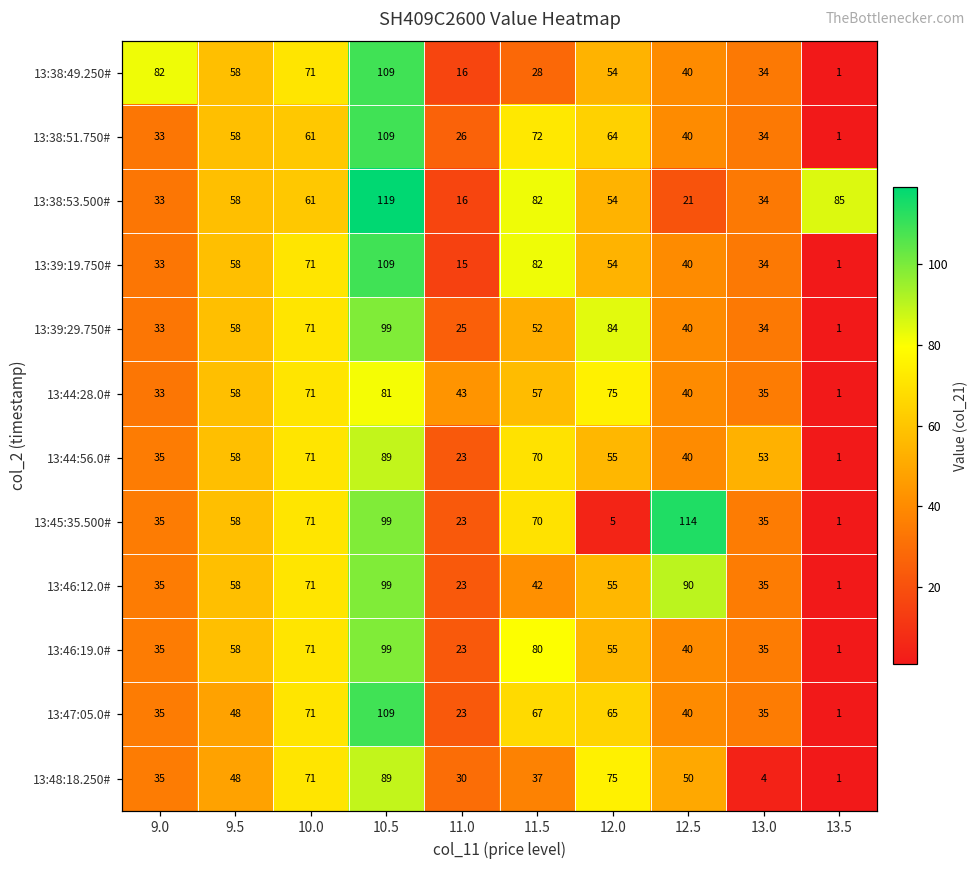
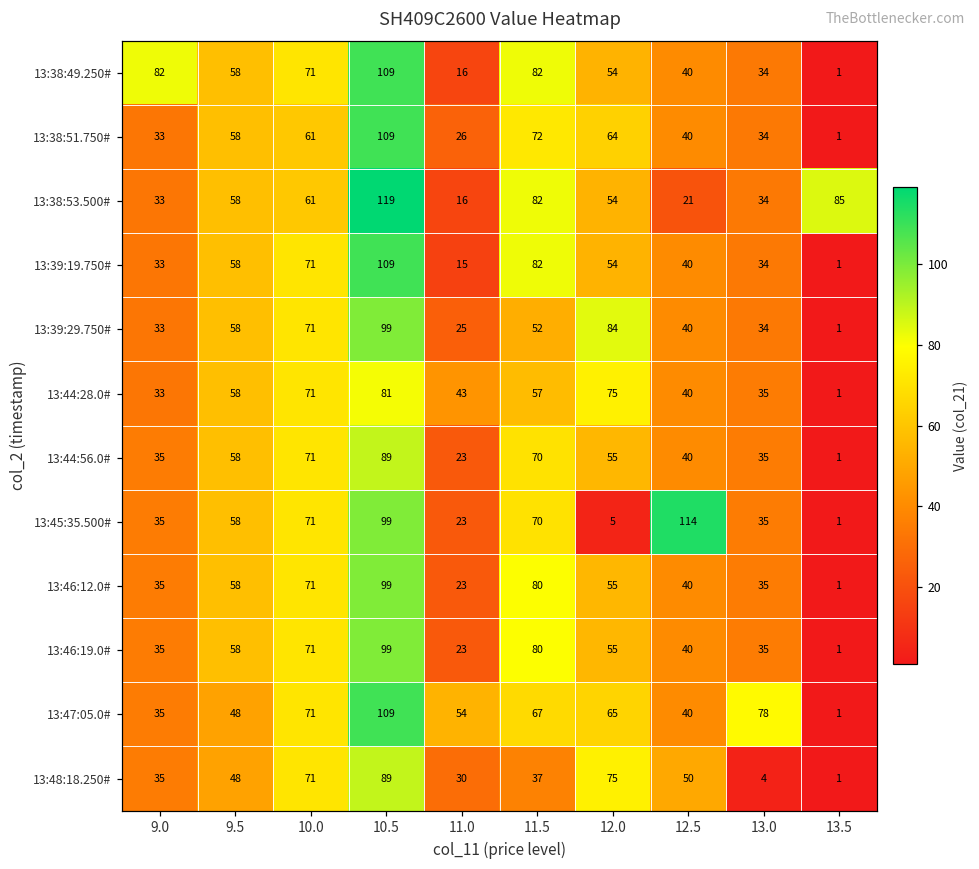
  {
    "13:38:49.250#": {
      "9.0": 82,
      "9.5": 58,
      "10.0": 71,
      "10.5": 109,
      "11.0": 16,
-     "11.5": 28,
+     "11.5": 82,
      "12.0": 54,
      "12.5": 40,
      "13.0": 34,
      "13.5": 1
    },
    "13:38:51.750#": {
      "9.0": 33,
      "9.5": 58,
      "10.0": 61,
      "10.5": 109,
      "11.0": 26,
      "11.5": 72,
      "12.0": 64,
      "12.5": 40,
      "13.0": 34,
      "13.5": 1
    },
    "13:38:53.500#": {
      "9.0": 33,
      "9.5": 58,
      "10.0": 61,
      "10.5": 119,
      "11.0": 16,
      "11.5": 82,
      "12.0": 54,
      "12.5": 21,
      "13.0": 34,
      "13.5": 85
    },
    "13:39:19.750#": {
      "9.0": 33,
      "9.5": 58,
      "10.0": 71,
      "10.5": 109,
      "11.0": 15,
      "11.5": 82,
      "12.0": 54,
      "12.5": 40,
      "13.0": 34,
      "13.5": 1
    },
    "13:39:29.750#": {
      "9.0": 33,
      "9.5": 58,
      "10.0": 71,
      "10.5": 99,
      "11.0": 25,
      "11.5": 52,
      "12.0": 84,
      "12.5": 40,
      "13.0": 34,
      "13.5": 1
    },
    "13:44:28.0#": {
      "9.0": 33,
      "9.5": 58,
      "10.0": 71,
      "10.5": 81,
      "11.0": 43,
      "11.5": 57,
      "12.0": 75,
      "12.5": 40,
      "13.0": 35,
      "13.5": 1
    },
    "13:44:56.0#": {
      "9.0": 35,
      "9.5": 58,
      "10.0": 71,
      "10.5": 89,
      "11.0": 23,
      "11.5": 70,
      "12.0": 55,
      "12.5": 40,
-     "13.0": 53,
+     "13.0": 35,
      "13.5": 1
    },
    "13:45:35.500#": {
      "9.0": 35,
      "9.5": 58,
      "10.0": 71,
      "10.5": 99,
      "11.0": 23,
      "11.5": 70,
      "12.0": 5,
      "12.5": 114,
      "13.0": 35,
      "13.5": 1
    },
    "13:46:12.0#": {
      "9.0": 35,
      "9.5": 58,
      "10.0": 71,
      "10.5": 99,
      "11.0": 23,
-     "11.5": 42,
+     "11.5": 80,
      "12.0": 55,
-     "12.5": 90,
+     "12.5": 40,
      "13.0": 35,
      "13.5": 1
    },
    "13:46:19.0#": {
      "9.0": 35,
      "9.5": 58,
      "10.0": 71,
      "10.5": 99,
      "11.0": 23,
      "11.5": 80,
      "12.0": 55,
      "12.5": 40,
      "13.0": 35,
      "13.5": 1
    },
    "13:47:05.0#": {
      "9.0": 35,
      "9.5": 48,
      "10.0": 71,
      "10.5": 109,
-     "11.0": 23,
+     "11.0": 54,
      "11.5": 67,
      "12.0": 65,
      "12.5": 40,
-     "13.0": 35,
+     "13.0": 78,
      "13.5": 1
    },
    "13:48:18.250#": {
      "9.0": 35,
      "9.5": 48,
      "10.0": 71,
      "10.5": 89,
      "11.0": 30,
      "11.5": 37,
      "12.0": 75,
      "12.5": 50,
      "13.0": 4,
      "13.5": 1
    }
  }
